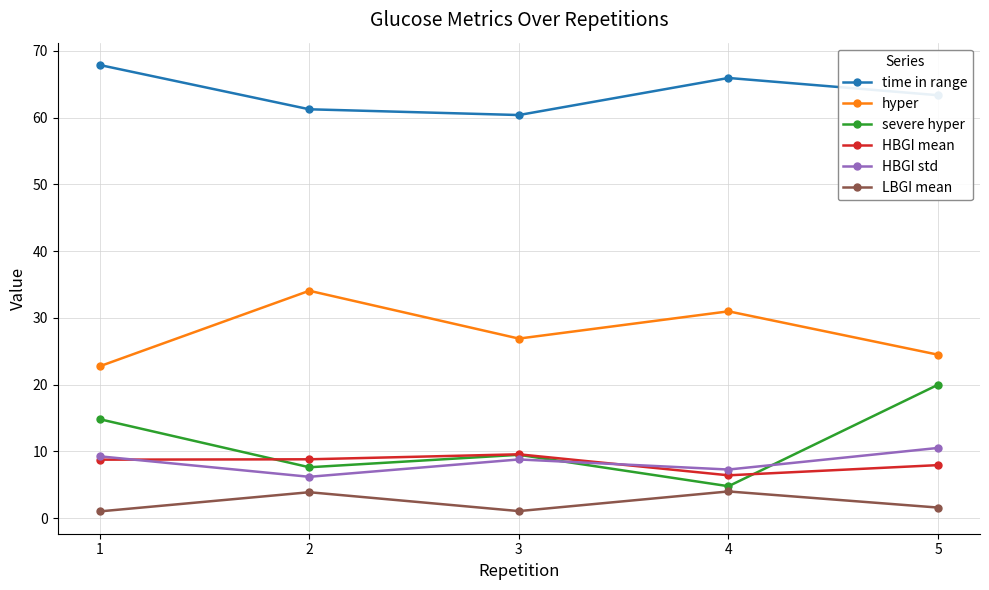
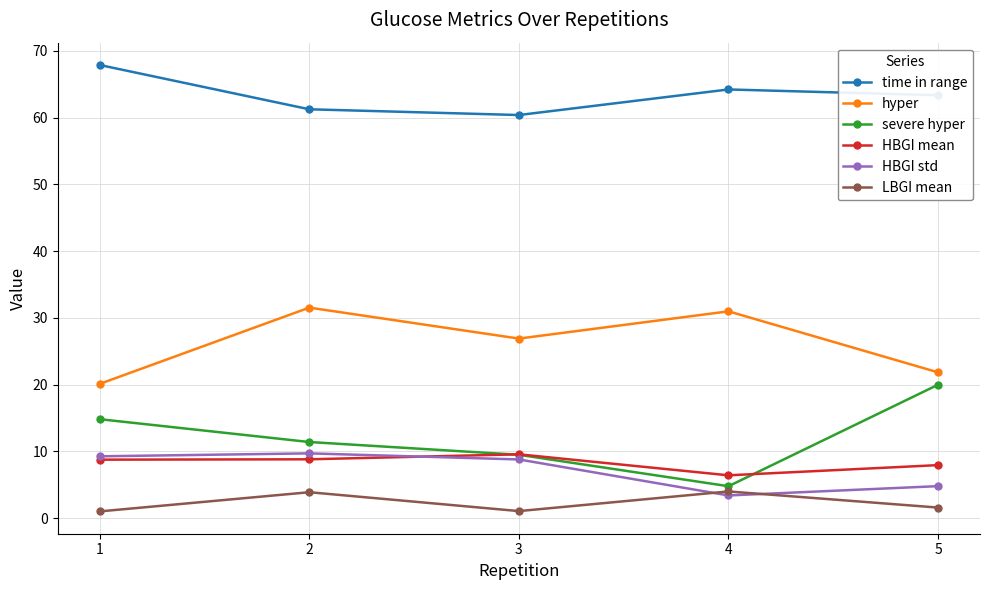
  {
    "time in range": {
      "1": 68,
      "2": 61,
      "3": 60,
-     "4": 66
+     "4": 64
    },
    "hyper": {
-     "1": 23,
-     "2": 34,
+     "1": 20,
+     "2": 32,
      "3": 27,
      "4": 31,
-     "5": 24
+     "5": 22
    },
    "severe hyper": {
      "1": 15,
-     "2": 8,
+     "2": 11,
      "4": 5,
      "5": 20
    },
    "HBGI mean": {
      "1": 9,
      "2": 9,
      "4": 6,
      "5": 8
    },
    "HBGI std": {
      "1": 9,
-     "2": 6,
+     "2": 10,
      "3": 9,
-     "4": 7,
-     "5": 11
+     "4": 3,
+     "5": 5
    },
    "LBGI mean": {
      "1": 1,
      "2": 4,
      "3": 1,
      "4": 4,
      "5": 2
    }
  }
